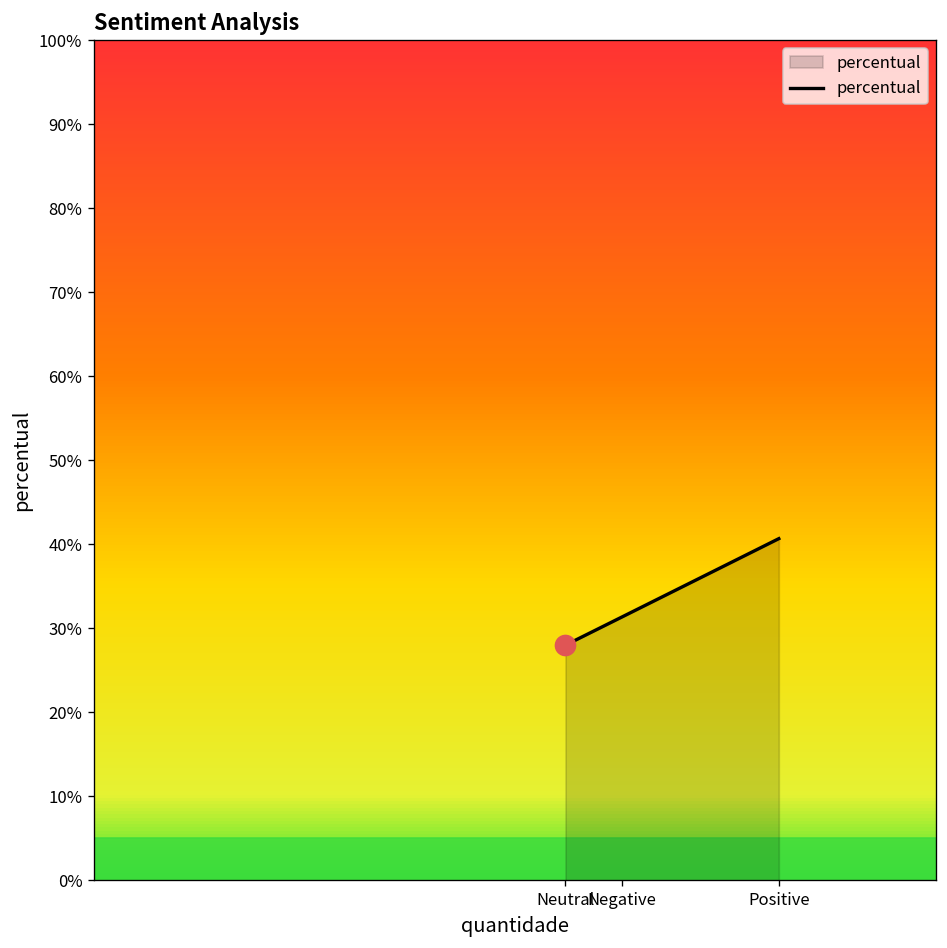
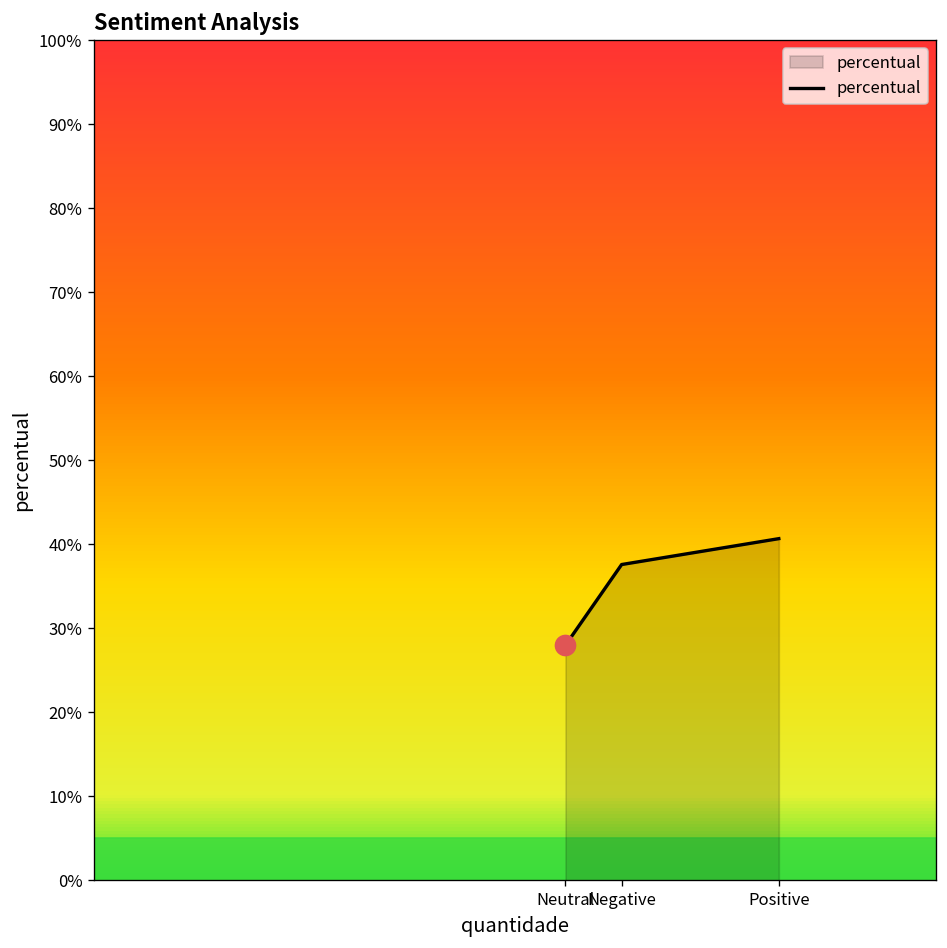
  {
    "percentual": {
-     "Negative": "31%",
+     "Negative": "38%",
      "Positive": "41%"
    }
  }
